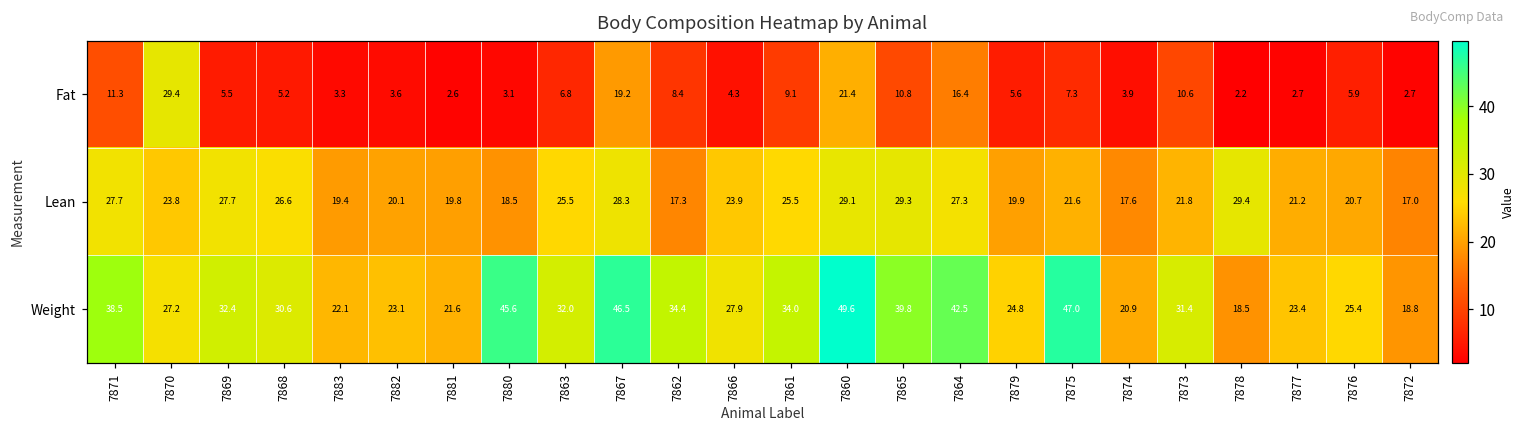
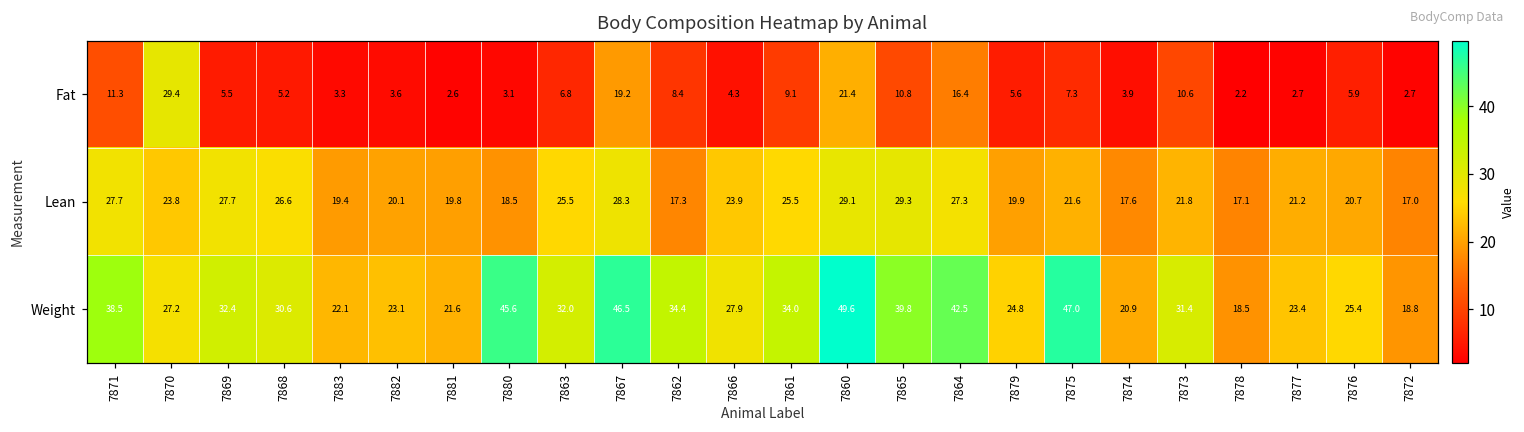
  {
    "Fat": {
      "7871": 11.3,
      "7870": 29.4,
      "7869": 5.5,
      "7868": 5.2,
      "7883": 3.3,
      "7882": 3.6,
      "7881": 2.6,
      "7880": 3.1,
      "7863": 6.8,
      "7867": 19.2,
      "7862": 8.4,
      "7866": 4.3,
      "7861": 9.1,
      "7860": 21.4,
      "7865": 10.8,
      "7864": 16.4,
      "7879": 5.6,
      "7875": 7.3,
      "7874": 3.9,
      "7873": 10.6,
      "7878": 2.2,
      "7877": 2.7,
      "7876": 5.9,
      "7872": 2.7
    },
    "Lean": {
      "7871": 27.7,
      "7870": 23.8,
      "7869": 27.7,
      "7868": 26.6,
      "7883": 19.4,
      "7882": 20.1,
      "7881": 19.8,
      "7880": 18.5,
      "7863": 25.5,
      "7867": 28.3,
      "7862": 17.3,
      "7866": 23.9,
      "7861": 25.5,
      "7860": 29.1,
      "7865": 29.3,
      "7864": 27.3,
      "7879": 19.9,
      "7875": 21.6,
      "7874": 17.6,
      "7873": 21.8,
-     "7878": 29.4,
+     "7878": 17.1,
      "7877": 21.2,
      "7876": 20.7,
      "7872": 17.0
    },
    "Weight": {
      "7871": 38.5,
      "7870": 27.2,
      "7869": 32.4,
      "7868": 30.6,
      "7883": 22.1,
      "7882": 23.1,
      "7881": 21.6,
      "7880": 45.6,
      "7863": 32.0,
      "7867": 46.5,
      "7862": 34.4,
      "7866": 27.9,
      "7861": 34.0,
      "7860": 49.6,
      "7865": 39.8,
      "7864": 42.5,
      "7879": 24.8,
      "7875": 47.0,
      "7874": 20.9,
      "7873": 31.4,
      "7878": 18.5,
      "7877": 23.4,
      "7876": 25.4,
      "7872": 18.8
    }
  }
